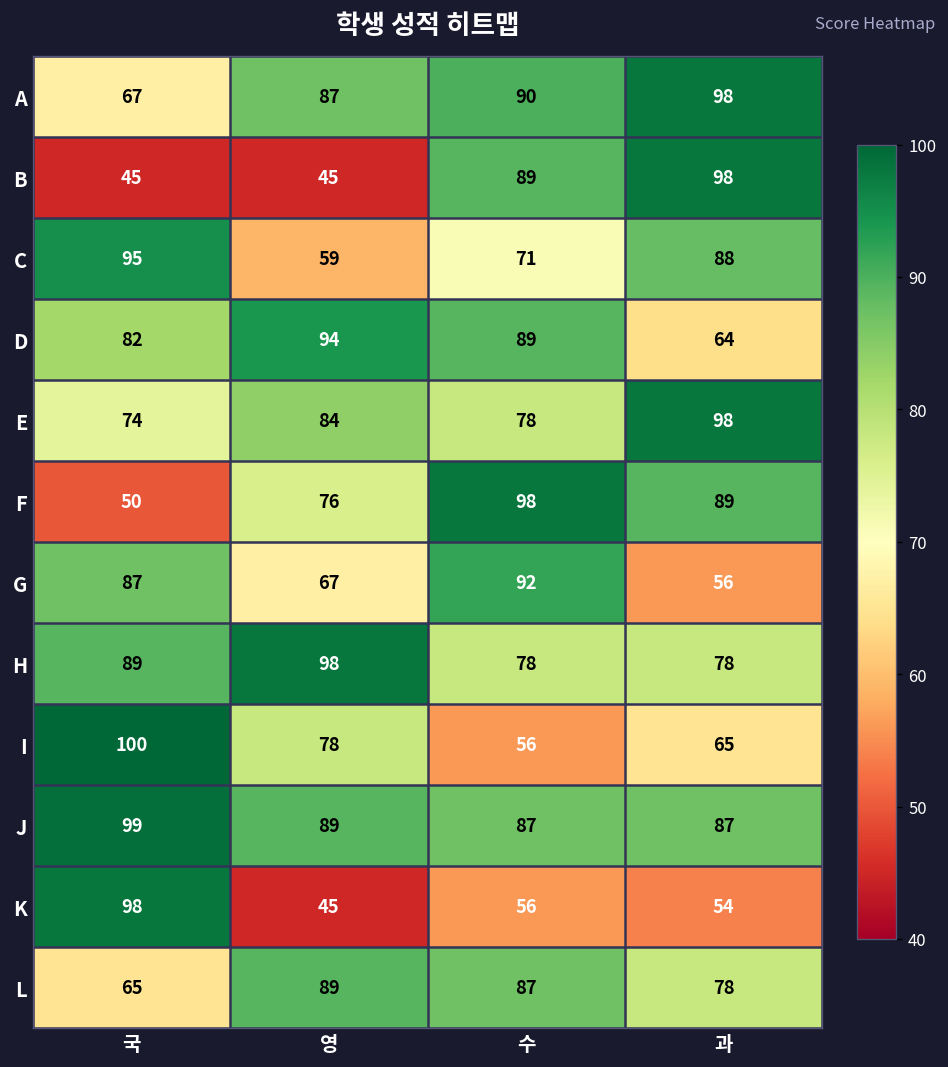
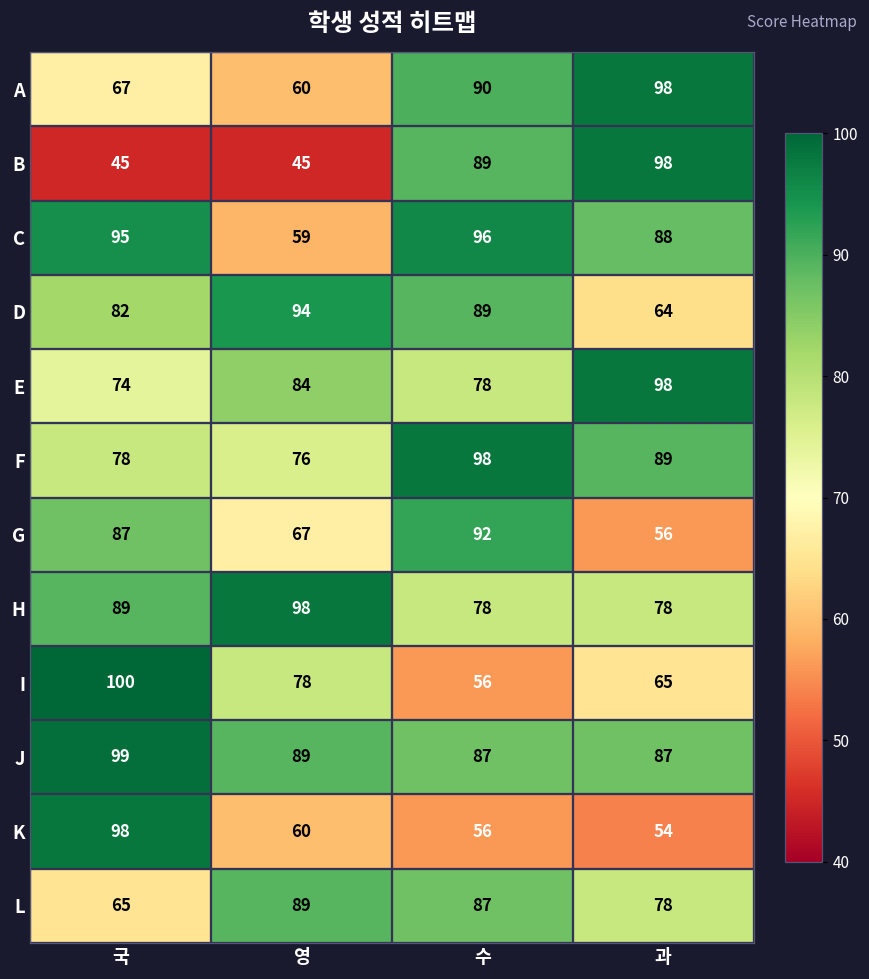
  {
    "A": {
      "국": 67,
-     "영": 87,
+     "영": 60,
      "수": 90,
      "과": 98
    },
    "B": {
      "국": 45,
      "영": 45,
      "수": 89,
      "과": 98
    },
    "C": {
      "국": 95,
      "영": 59,
-     "수": 71,
+     "수": 96,
      "과": 88
    },
    "D": {
      "국": 82,
      "영": 94,
      "수": 89,
      "과": 64
    },
    "E": {
      "국": 74,
      "영": 84,
      "수": 78,
      "과": 98
    },
    "F": {
-     "국": 50,
+     "국": 78,
      "영": 76,
      "수": 98,
      "과": 89
    },
    "G": {
      "국": 87,
      "영": 67,
      "수": 92,
      "과": 56
    },
    "H": {
      "국": 89,
      "영": 98,
      "수": 78,
      "과": 78
    },
    "I": {
      "국": 100,
      "영": 78,
      "수": 56,
      "과": 65
    },
    "J": {
      "국": 99,
      "영": 89,
      "수": 87,
      "과": 87
    },
    "K": {
      "국": 98,
-     "영": 45,
+     "영": 60,
      "수": 56,
      "과": 54
    },
    "L": {
      "국": 65,
      "영": 89,
      "수": 87,
      "과": 78
    }
  }
